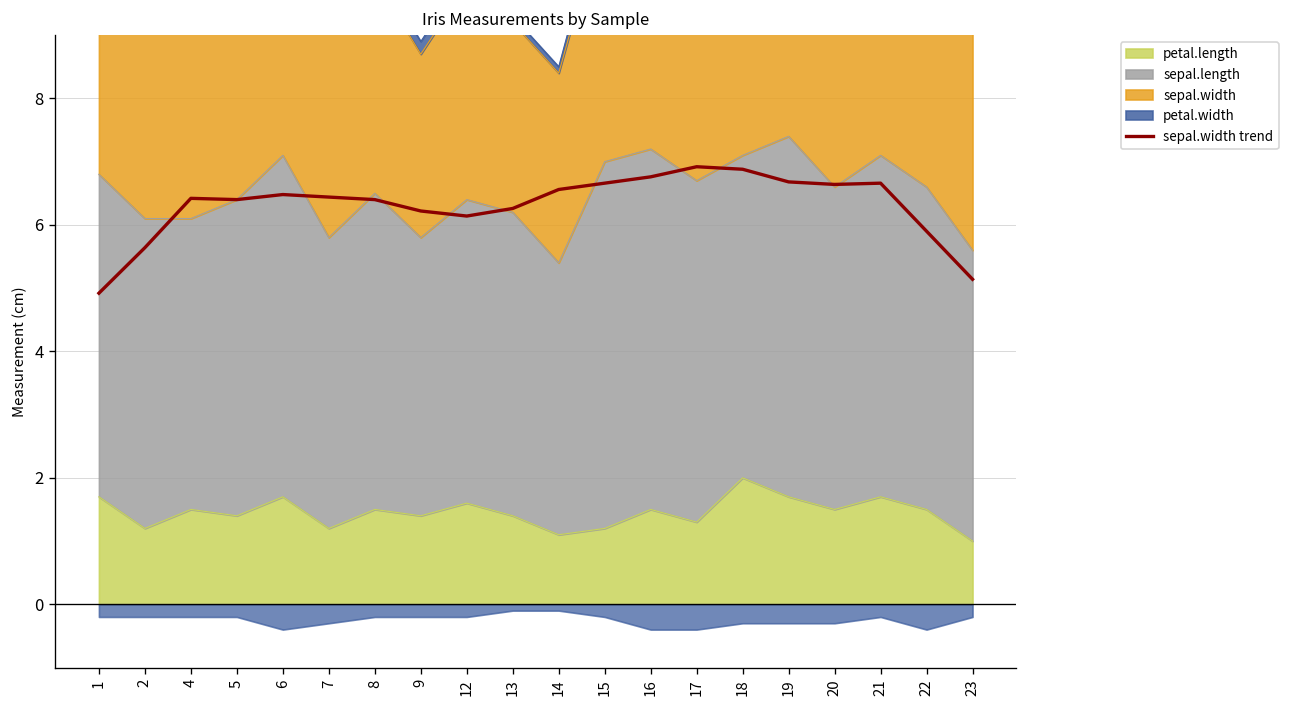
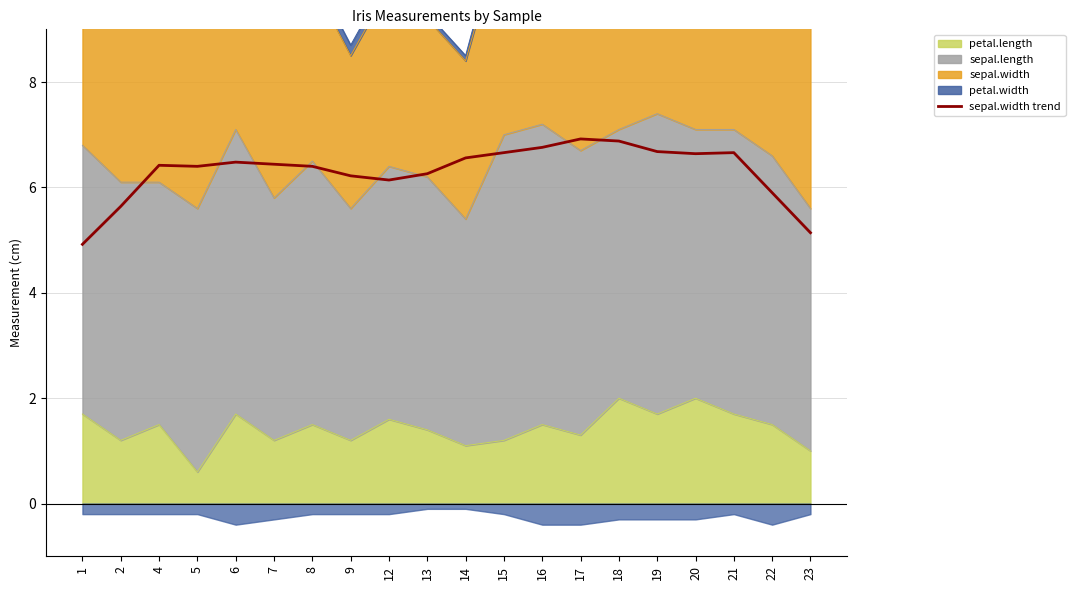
  {
    "petal.length": {
      "1": 1.7,
      "2": 1.2,
      "4": 1.5,
-     "5": 1.4,
+     "5": 0.6,
      "6": 1.7,
      "7": 1.2,
      "8": 1.5,
-     "9": 1.4,
+     "9": 1.2,
      "12": 1.6,
      "13": 1.4,
      "14": 1.1,
      "15": 1.2,
      "16": 1.5,
      "17": 1.3,
      "18": 2.0,
      "19": 1.7,
-     "20": 1.5,
+     "20": 2.0,
      "21": 1.7,
      "22": 1.5,
      "23": 1.0
    },
    "sepal.length": {
      "1": 5.1,
      "2": 4.9,
      "4": 4.6,
      "6": 5.4,
      "7": 4.6,
      "8": 5.0,
      "9": 4.4,
      "12": 4.8,
      "13": 4.8,
      "14": 4.3,
      "15": 5.8,
      "16": 5.7,
      "17": 5.4,
      "18": 5.1,
      "19": 5.7,
      "21": 5.4,
      "22": 5.1,
      "23": 4.6
    },
    "sepal.width": {
      "9": 2.9,
      "14": 3.0
    },
    "sepal.width trend": {
      "1": 4.9,
      "2": 5.6,
      "4": 6.4,
      "6": 6.5,
      "7": 6.4,
      "8": 6.4,
      "9": 6.2,
      "12": 6.1,
      "13": 6.3,
      "14": 6.6,
      "15": 6.7,
      "16": 6.8,
      "17": 6.9,
      "18": 6.9,
      "19": 6.7,
      "21": 6.7,
      "22": 5.9,
      "23": 5.1
    }
  }
